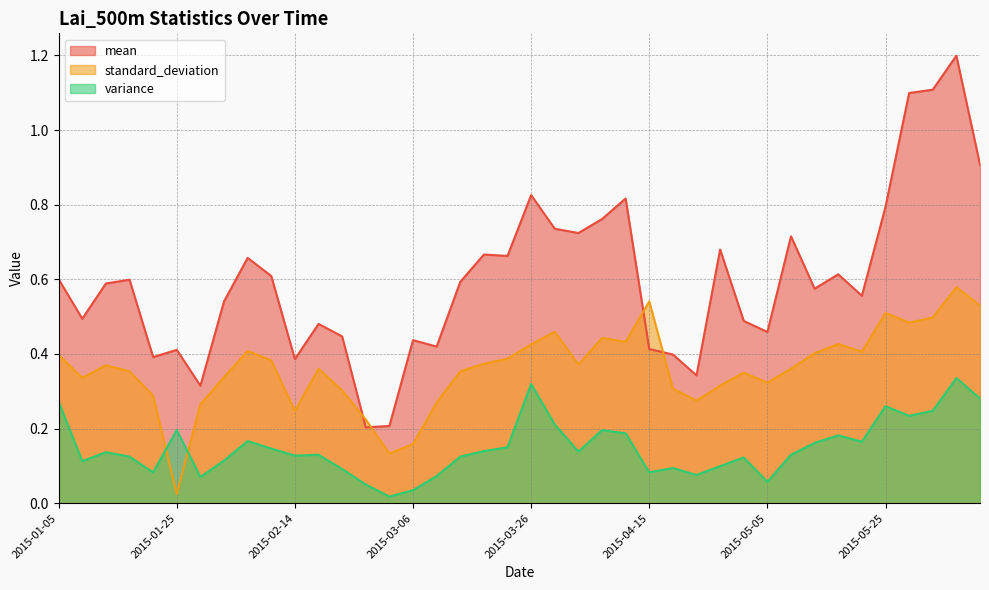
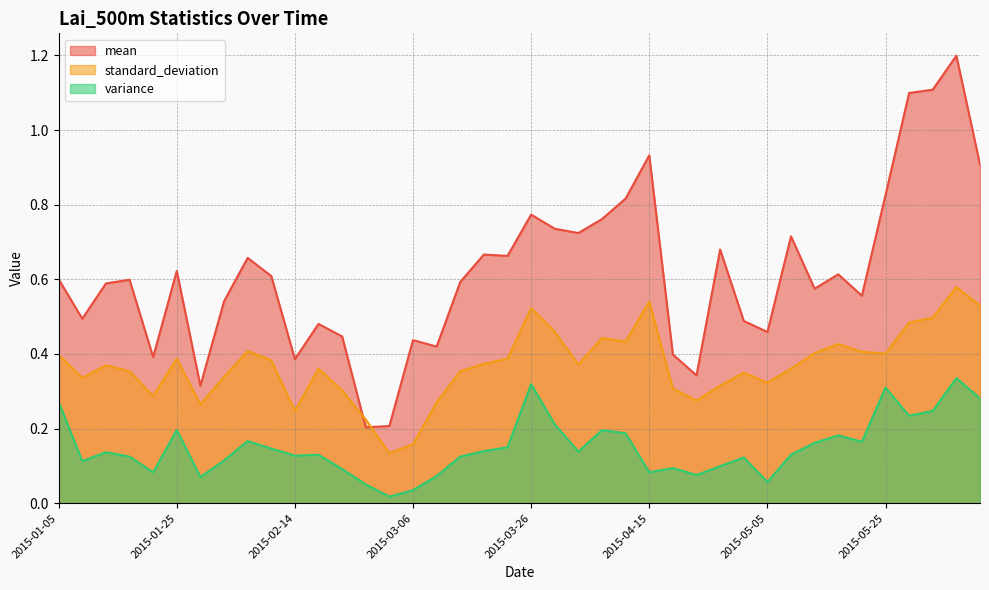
  {
    "mean": {
      "2015-01-05": 0.60,
-     "2015-01-25": 0.41,
+     "2015-01-25": 0.62,
      "2015-02-14": 0.39,
      "2015-03-06": 0.44,
-     "2015-03-26": 0.83,
-     "2015-04-15": 0.41,
+     "2015-03-26": 0.77,
+     "2015-04-15": 0.93,
      "2015-05-05": 0.46,
-     "2015-05-25": 0.79
+     "2015-05-25": 0.83
    },
    "standard_deviation": {
      "2015-01-05": 0.40,
-     "2015-01-25": 0.02,
+     "2015-01-25": 0.39,
      "2015-02-14": 0.25,
      "2015-03-06": 0.16,
-     "2015-03-26": 0.43,
+     "2015-03-26": 0.52,
      "2015-04-15": 0.54,
      "2015-05-05": 0.32,
-     "2015-05-25": 0.51
+     "2015-05-25": 0.40
    },
    "variance": {
      "2015-01-05": 0.27,
      "2015-01-25": 0.20,
      "2015-02-14": 0.13,
      "2015-03-06": 0.04,
      "2015-03-26": 0.32,
      "2015-04-15": 0.08,
      "2015-05-05": 0.06,
-     "2015-05-25": 0.26
+     "2015-05-25": 0.31
    }
  }
